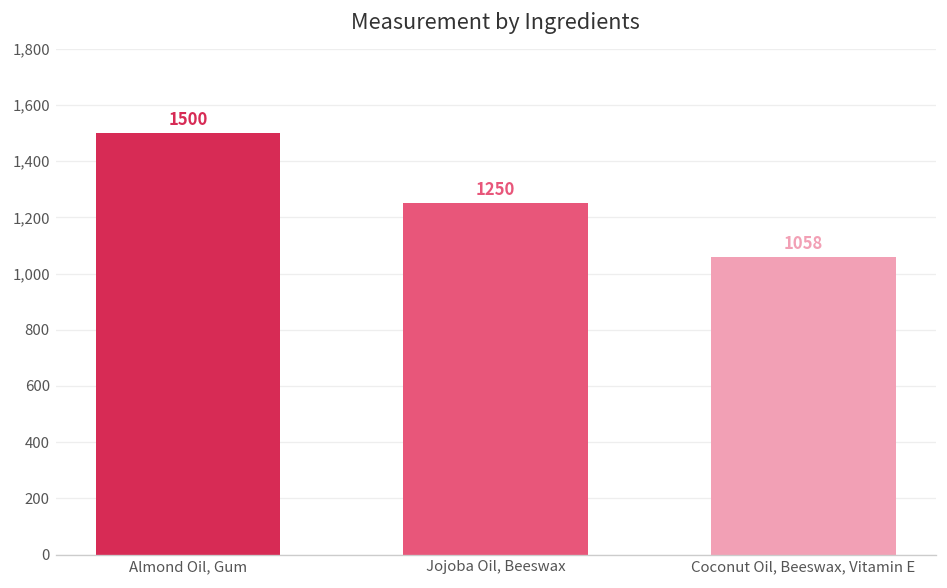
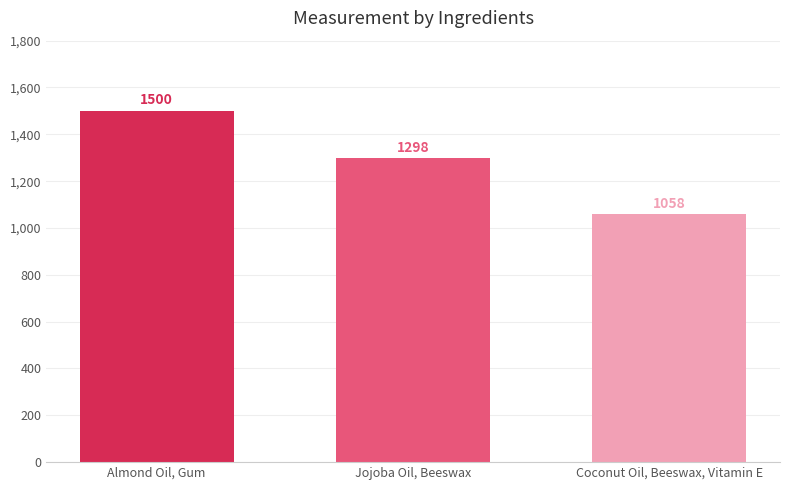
  {
    "Almond Oil, Gum": 1500,
-   "Jojoba Oil, Beeswax": 1250,
+   "Jojoba Oil, Beeswax": 1298,
    "Coconut Oil, Beeswax, Vitamin E": 1058
  }
